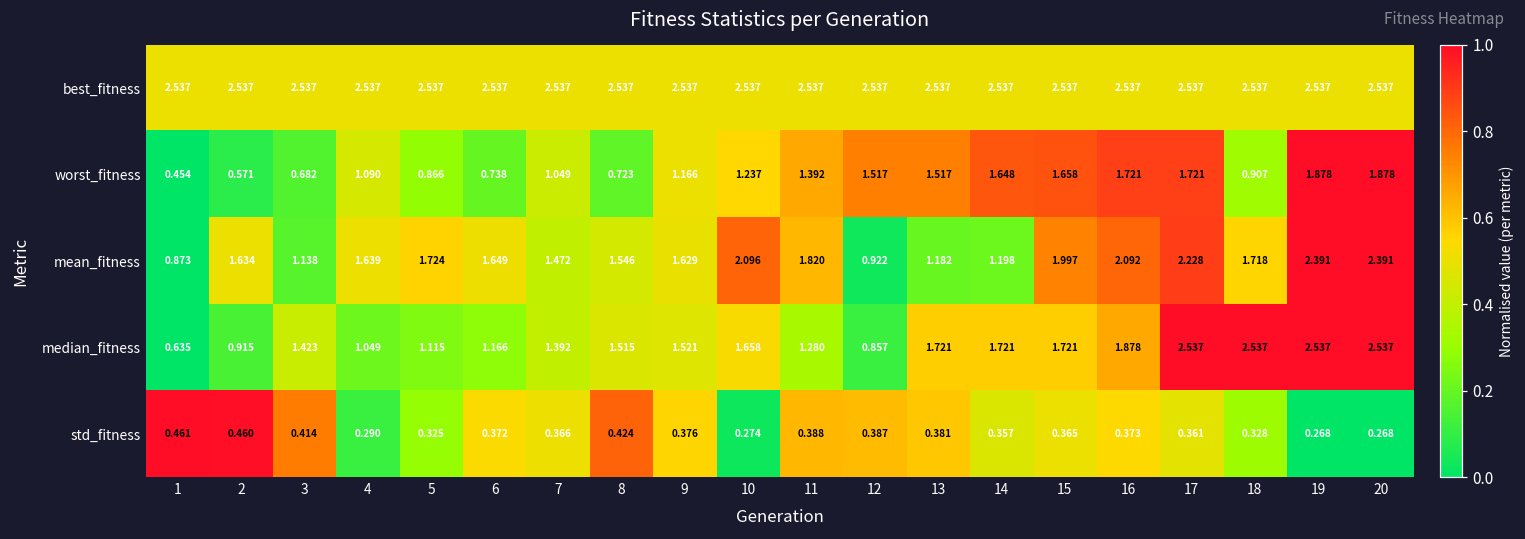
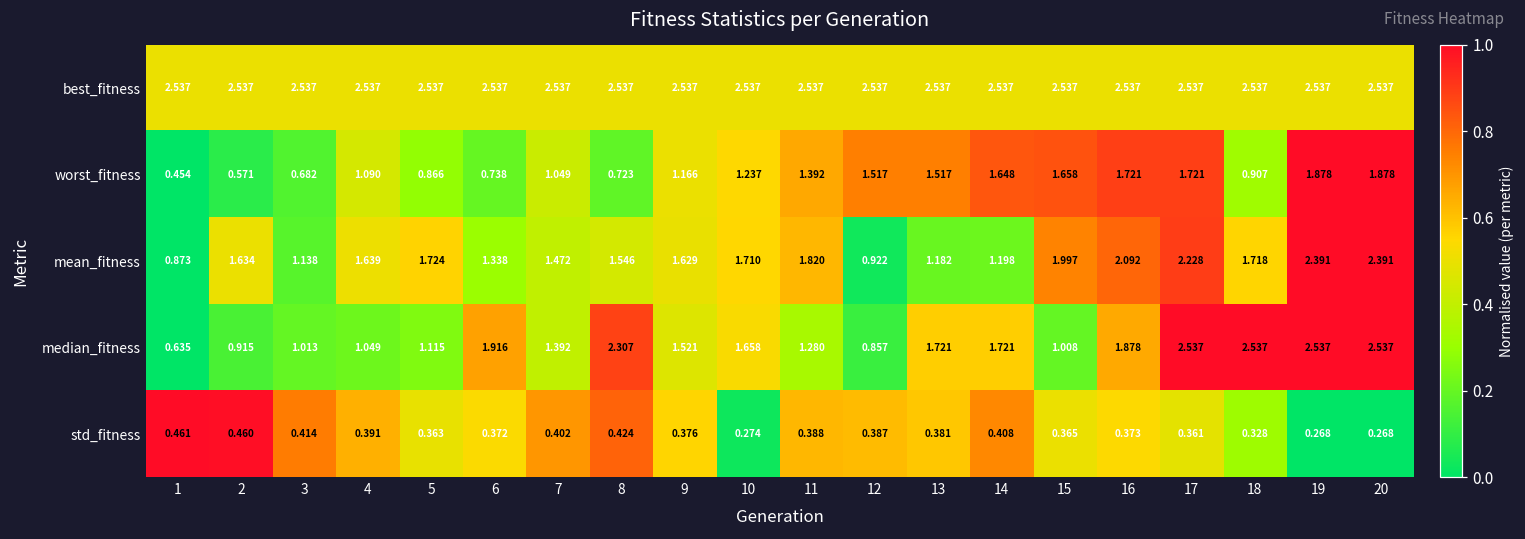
  {
    "best_fitness": {
      "1": 2.537,
      "2": 2.537,
      "3": 2.537,
      "4": 2.537,
      "5": 2.537,
      "6": 2.537,
      "7": 2.537,
      "8": 2.537,
      "9": 2.537,
      "10": 2.537,
      "11": 2.537,
      "12": 2.537,
      "13": 2.537,
      "14": 2.537,
      "15": 2.537,
      "16": 2.537,
      "17": 2.537,
      "18": 2.537,
      "19": 2.537,
      "20": 2.537
    },
    "worst_fitness": {
      "1": 0.454,
      "2": 0.571,
      "3": 0.682,
      "4": 1.090,
      "5": 0.866,
      "6": 0.738,
      "7": 1.049,
      "8": 0.723,
      "9": 1.166,
      "10": 1.237,
      "11": 1.392,
      "12": 1.517,
      "13": 1.517,
      "14": 1.648,
      "15": 1.658,
      "16": 1.721,
      "17": 1.721,
      "18": 0.907,
      "19": 1.878,
      "20": 1.878
    },
    "mean_fitness": {
      "1": 0.873,
      "2": 1.634,
      "3": 1.138,
      "4": 1.639,
      "5": 1.724,
-     "6": 1.649,
+     "6": 1.338,
      "7": 1.472,
      "8": 1.546,
      "9": 1.629,
-     "10": 2.096,
+     "10": 1.710,
      "11": 1.820,
      "12": 0.922,
      "13": 1.182,
      "14": 1.198,
      "15": 1.997,
      "16": 2.092,
      "17": 2.228,
      "18": 1.718,
      "19": 2.391,
      "20": 2.391
    },
    "median_fitness": {
      "1": 0.635,
      "2": 0.915,
-     "3": 1.423,
+     "3": 1.013,
      "4": 1.049,
      "5": 1.115,
-     "6": 1.166,
+     "6": 1.916,
      "7": 1.392,
-     "8": 1.515,
+     "8": 2.307,
      "9": 1.521,
      "10": 1.658,
      "11": 1.280,
      "12": 0.857,
      "13": 1.721,
      "14": 1.721,
-     "15": 1.721,
+     "15": 1.008,
      "16": 1.878,
      "17": 2.537,
      "18": 2.537,
      "19": 2.537,
      "20": 2.537
    },
    "std_fitness": {
      "1": 0.461,
      "2": 0.460,
      "3": 0.414,
-     "4": 0.290,
-     "5": 0.325,
+     "4": 0.391,
+     "5": 0.363,
      "6": 0.372,
-     "7": 0.366,
+     "7": 0.402,
      "8": 0.424,
      "9": 0.376,
      "10": 0.274,
      "11": 0.388,
      "12": 0.387,
      "13": 0.381,
-     "14": 0.357,
+     "14": 0.408,
      "15": 0.365,
      "16": 0.373,
      "17": 0.361,
      "18": 0.328,
      "19": 0.268,
      "20": 0.268
    }
  }
